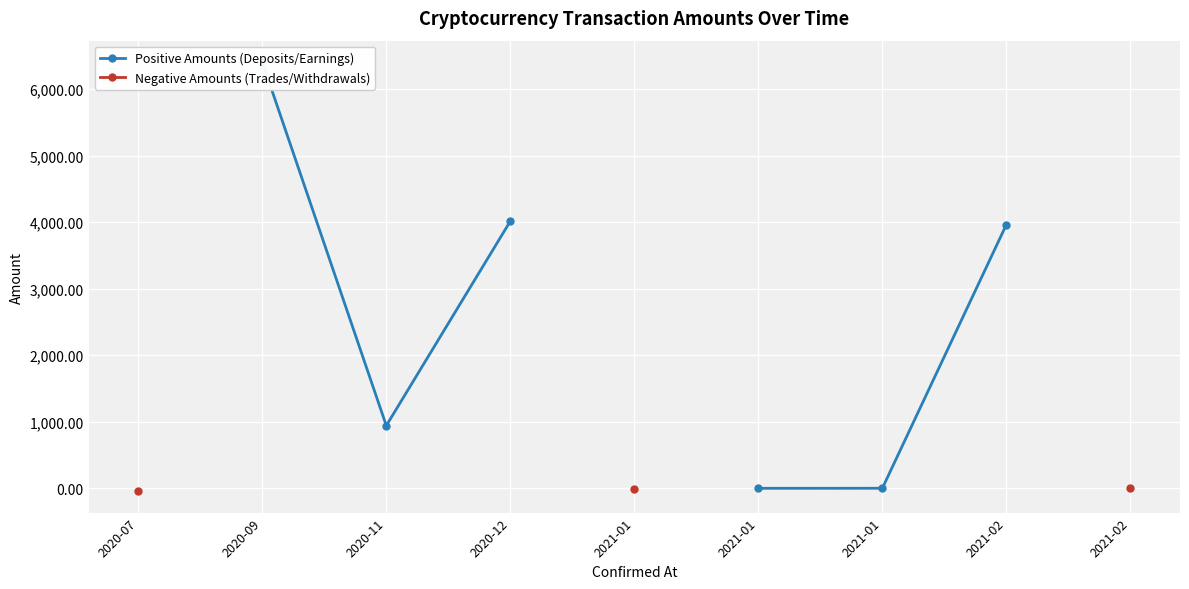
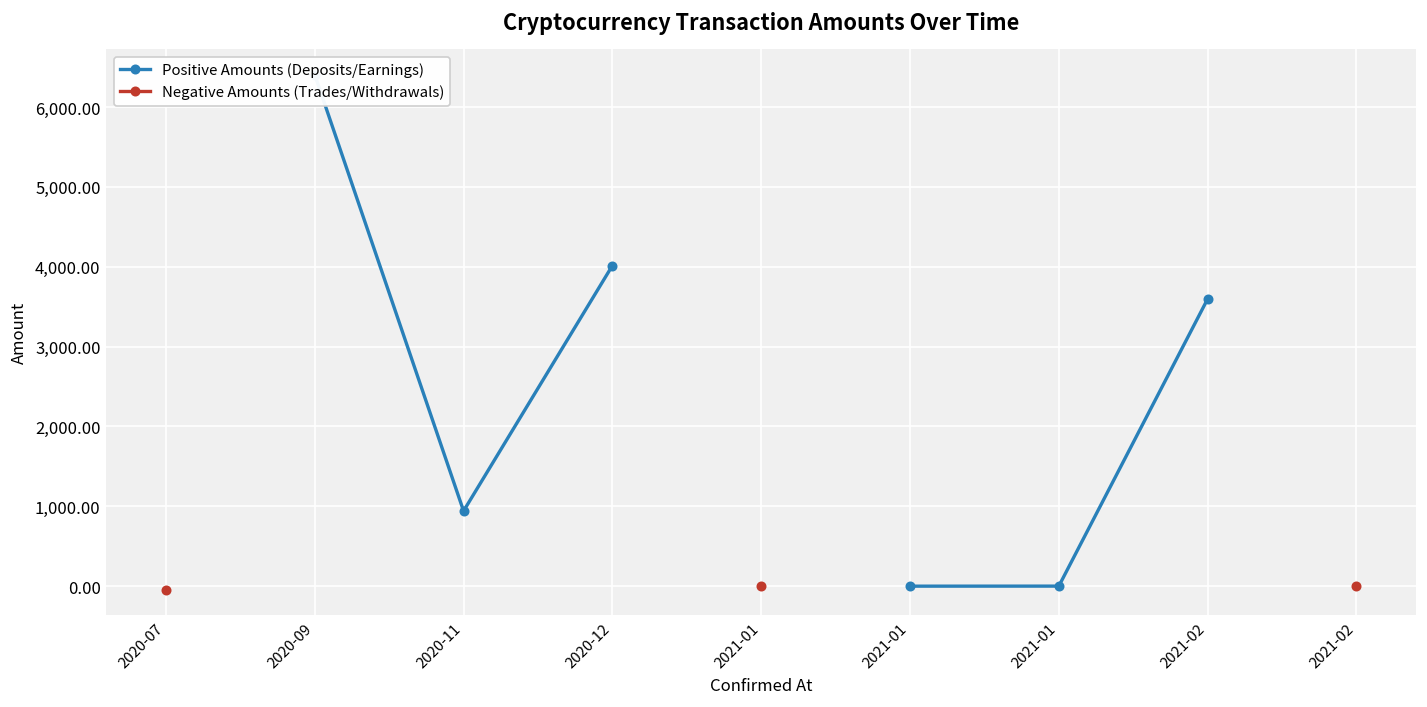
  {
    "Positive Amounts (Deposits/Earnings)": {
      "2020-11": "900",
      "2020-12": "4,000",
-     "2021-02": "4,000"
+     "2021-02": "3,600"
    },
    "Negative Amounts (Trades/Withdrawals)": {
      "2020-07": "0",
      "2021-01": "0",
      "2021-02": "0"
    }
  }
